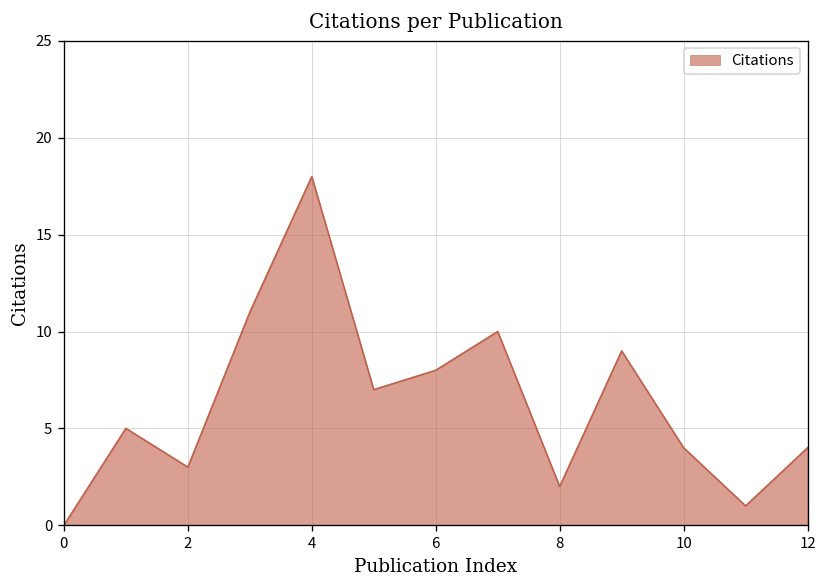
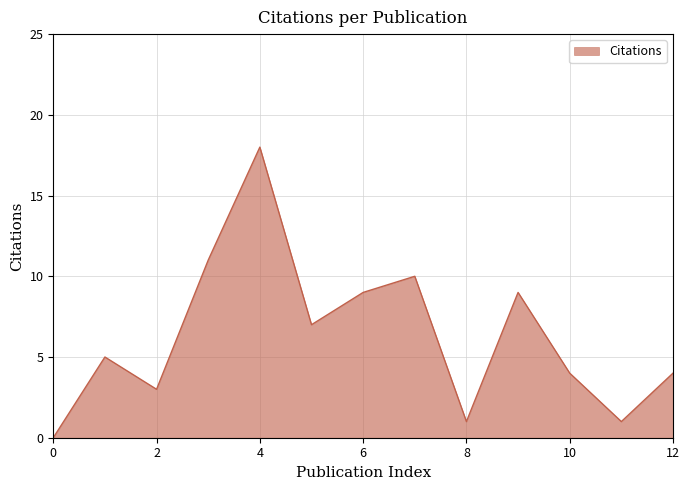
  {
    "0": 0,
    "2": 3,
    "4": 18,
-   "6": 8,
-   "8": 2,
+   "6": 9,
+   "8": 1,
    "10": 4,
    "12": 4
  }
